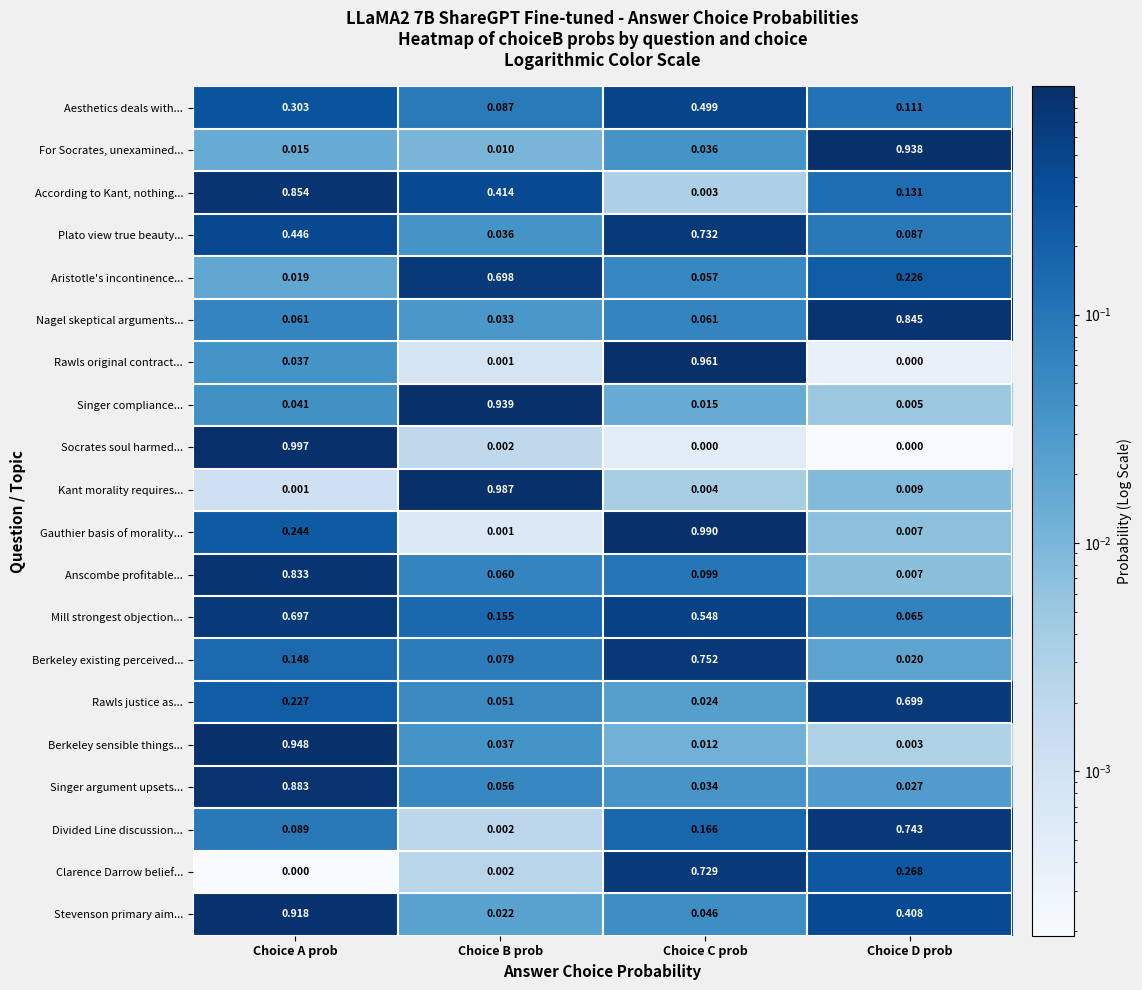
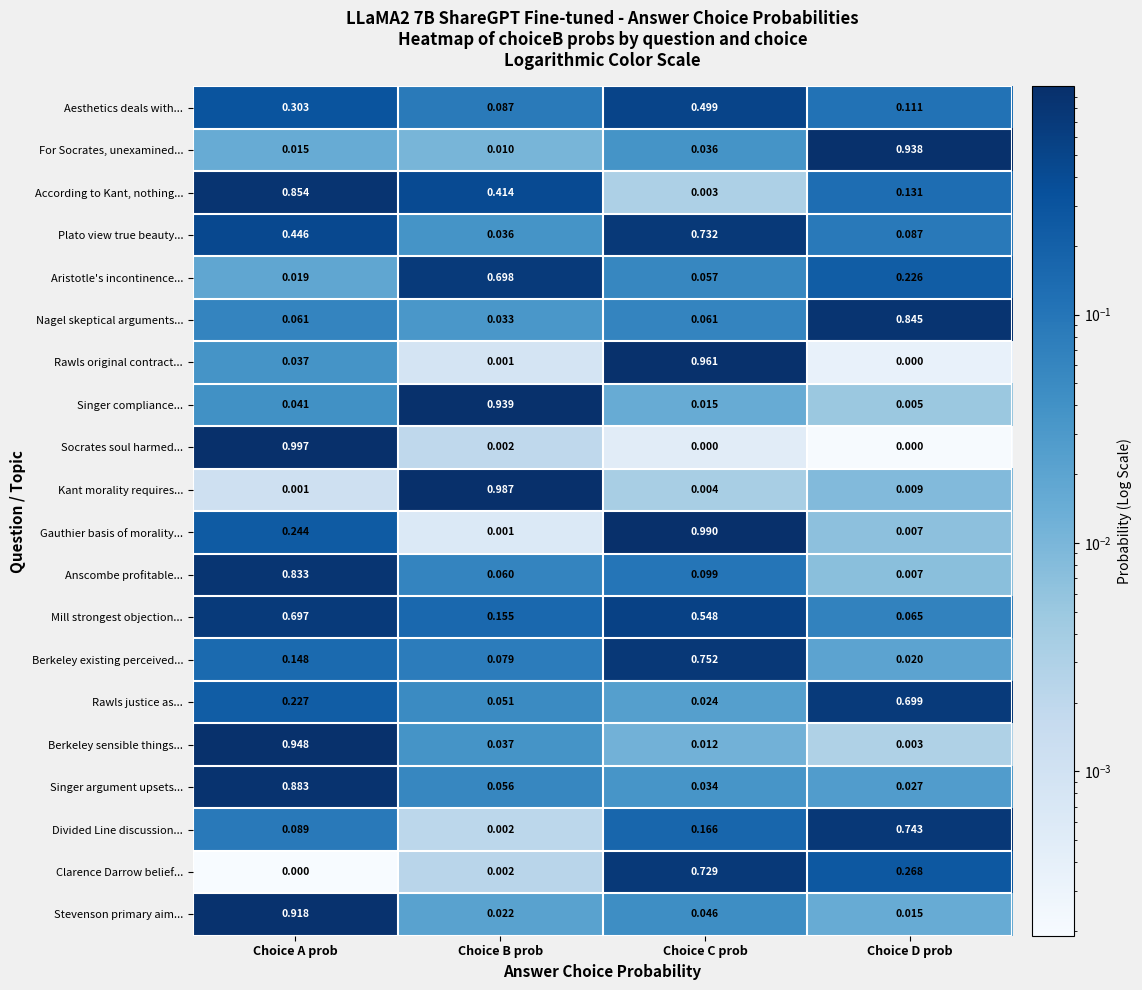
  {
    "Aesthetics deals with...": {
      "Choice A prob": 0.303,
      "Choice B prob": 0.087,
      "Choice C prob": 0.499,
      "Choice D prob": 0.111
    },
    "For Socrates, unexamined...": {
      "Choice A prob": 0.015,
      "Choice B prob": 0.010,
      "Choice C prob": 0.036,
      "Choice D prob": 0.938
    },
    "According to Kant, nothing...": {
      "Choice A prob": 0.854,
      "Choice B prob": 0.414,
      "Choice C prob": 0.003,
      "Choice D prob": 0.131
    },
    "Plato view true beauty...": {
      "Choice A prob": 0.446,
      "Choice B prob": 0.036,
      "Choice C prob": 0.732,
      "Choice D prob": 0.087
    },
    "Aristotle's incontinence...": {
      "Choice A prob": 0.019,
      "Choice B prob": 0.698,
      "Choice C prob": 0.057,
      "Choice D prob": 0.226
    },
    "Nagel skeptical arguments...": {
      "Choice A prob": 0.061,
      "Choice B prob": 0.033,
      "Choice C prob": 0.061,
      "Choice D prob": 0.845
    },
    "Rawls original contract...": {
      "Choice A prob": 0.037,
      "Choice B prob": 0.001,
      "Choice C prob": 0.961,
      "Choice D prob": 0.000
    },
    "Singer compliance...": {
      "Choice A prob": 0.041,
      "Choice B prob": 0.939,
      "Choice C prob": 0.015,
      "Choice D prob": 0.005
    },
    "Socrates soul harmed...": {
      "Choice A prob": 0.997,
      "Choice B prob": 0.002,
      "Choice C prob": 0.000,
      "Choice D prob": 0.000
    },
    "Kant morality requires...": {
      "Choice A prob": 0.001,
      "Choice B prob": 0.987,
      "Choice C prob": 0.004,
      "Choice D prob": 0.009
    },
    "Gauthier basis of morality...": {
      "Choice A prob": 0.244,
      "Choice B prob": 0.001,
      "Choice C prob": 0.990,
      "Choice D prob": 0.007
    },
    "Anscombe profitable...": {
      "Choice A prob": 0.833,
      "Choice B prob": 0.060,
      "Choice C prob": 0.099,
      "Choice D prob": 0.007
    },
    "Mill strongest objection...": {
      "Choice A prob": 0.697,
      "Choice B prob": 0.155,
      "Choice C prob": 0.548,
      "Choice D prob": 0.065
    },
    "Berkeley existing perceived...": {
      "Choice A prob": 0.148,
      "Choice B prob": 0.079,
      "Choice C prob": 0.752,
      "Choice D prob": 0.020
    },
    "Rawls justice as...": {
      "Choice A prob": 0.227,
      "Choice B prob": 0.051,
      "Choice C prob": 0.024,
      "Choice D prob": 0.699
    },
    "Berkeley sensible things...": {
      "Choice A prob": 0.948,
      "Choice B prob": 0.037,
      "Choice C prob": 0.012,
      "Choice D prob": 0.003
    },
    "Singer argument upsets...": {
      "Choice A prob": 0.883,
      "Choice B prob": 0.056,
      "Choice C prob": 0.034,
      "Choice D prob": 0.027
    },
    "Divided Line discussion...": {
      "Choice A prob": 0.089,
      "Choice B prob": 0.002,
      "Choice C prob": 0.166,
      "Choice D prob": 0.743
    },
    "Clarence Darrow belief...": {
      "Choice A prob": 0.000,
      "Choice B prob": 0.002,
      "Choice C prob": 0.729,
      "Choice D prob": 0.268
    },
    "Stevenson primary aim...": {
      "Choice A prob": 0.918,
      "Choice B prob": 0.022,
      "Choice C prob": 0.046,
-     "Choice D prob": 0.408
+     "Choice D prob": 0.015
    }
  }
